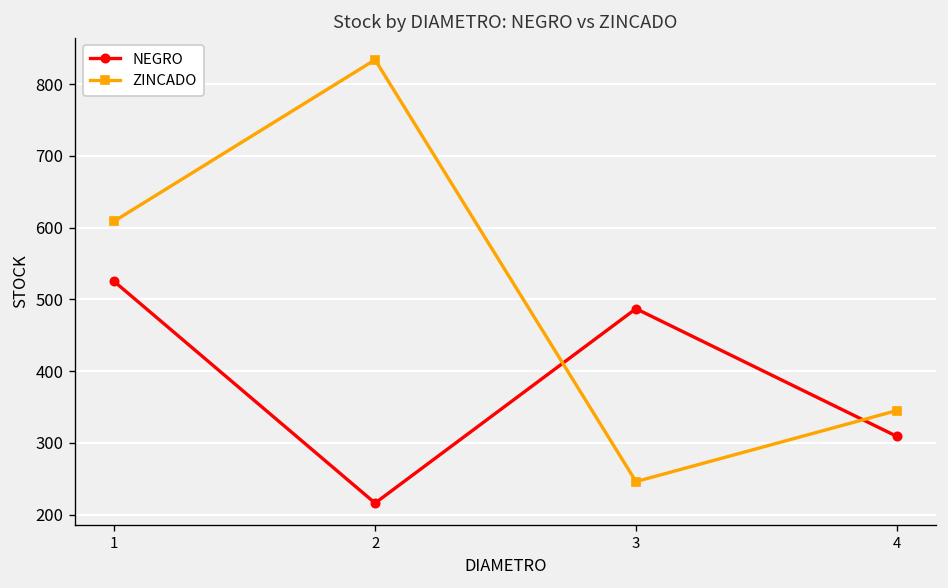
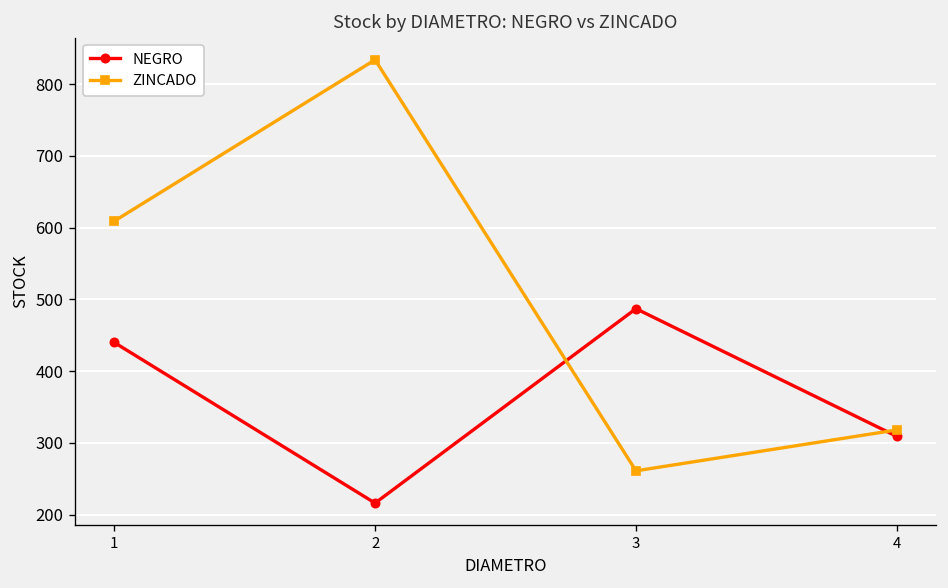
  {
    "NEGRO": {
-     "1": 530,
+     "1": 440,
      "2": 220,
      "3": 490,
      "4": 310
    },
    "ZINCADO": {
      "1": 610,
      "2": 830,
-     "3": 250,
-     "4": 350
+     "3": 260,
+     "4": 320
    }
  }
